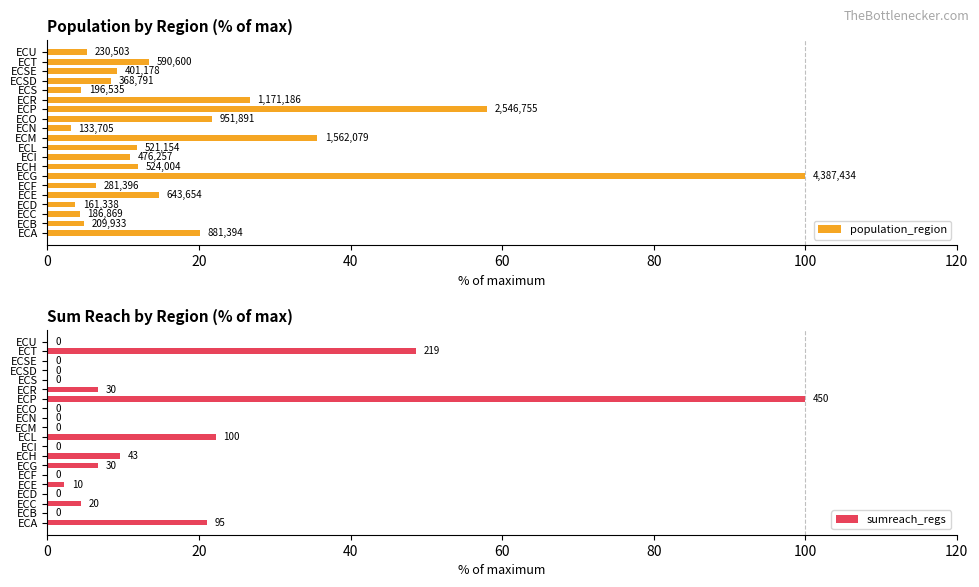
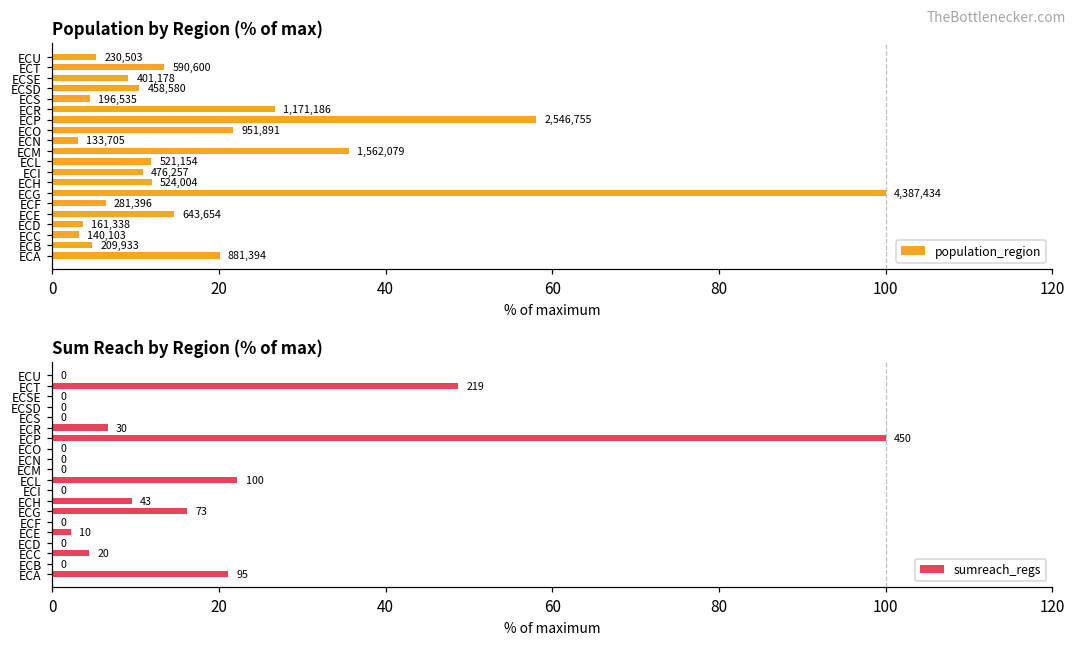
  {
    "Population by Region (% of max)": {
-     "ECSD": "368,791",
-     "ECC": "186,869"
+     "ECSD": "458,580",
+     "ECC": "140,103"
    },
    "Sum Reach by Region (% of max)": {
      "ECU": "0",
      "ECSE": "0",
      "ECSD": "0",
      "ECS": "0",
      "ECO": "0",
      "ECN": "0",
      "ECM": "0",
      "ECI": "0",
-     "ECG": "30",
+     "ECG": "73",
      "ECF": "0",
      "ECD": "0",
      "ECB": "0"
    }
  }
